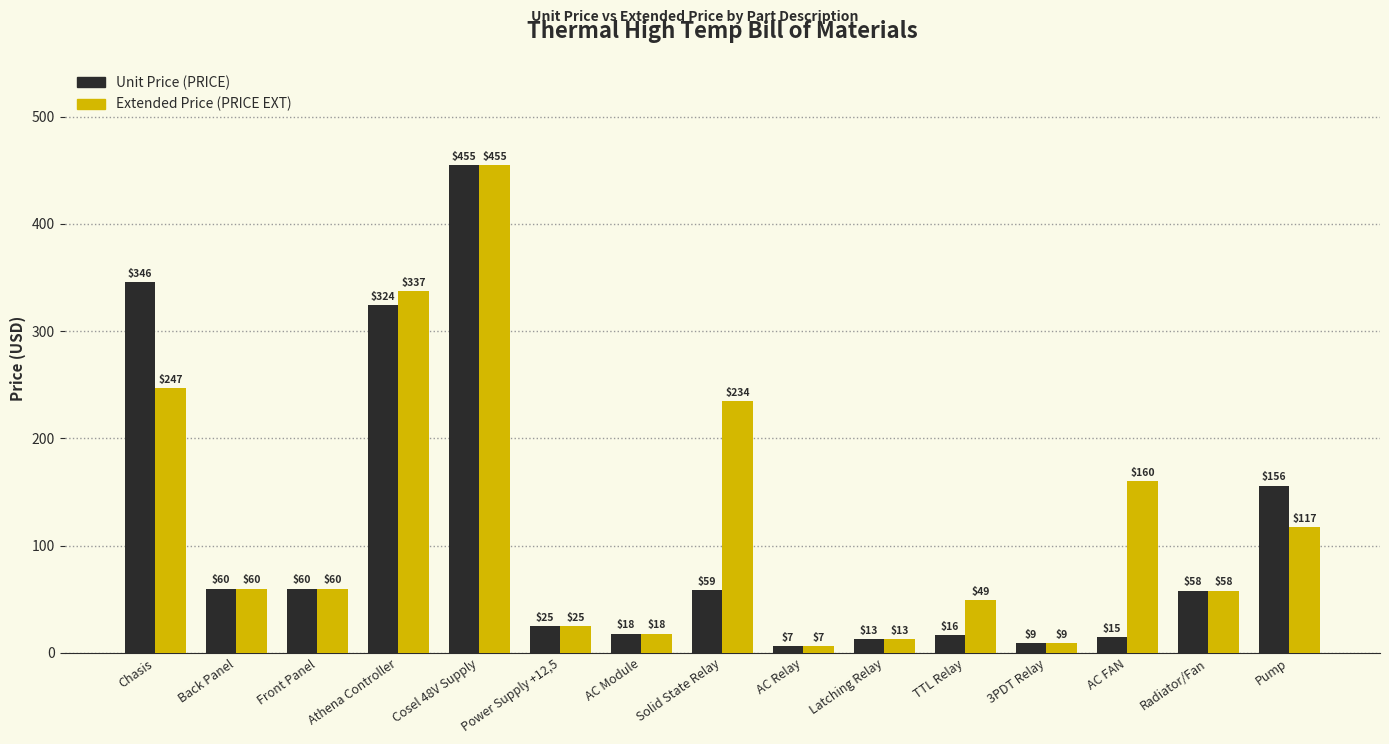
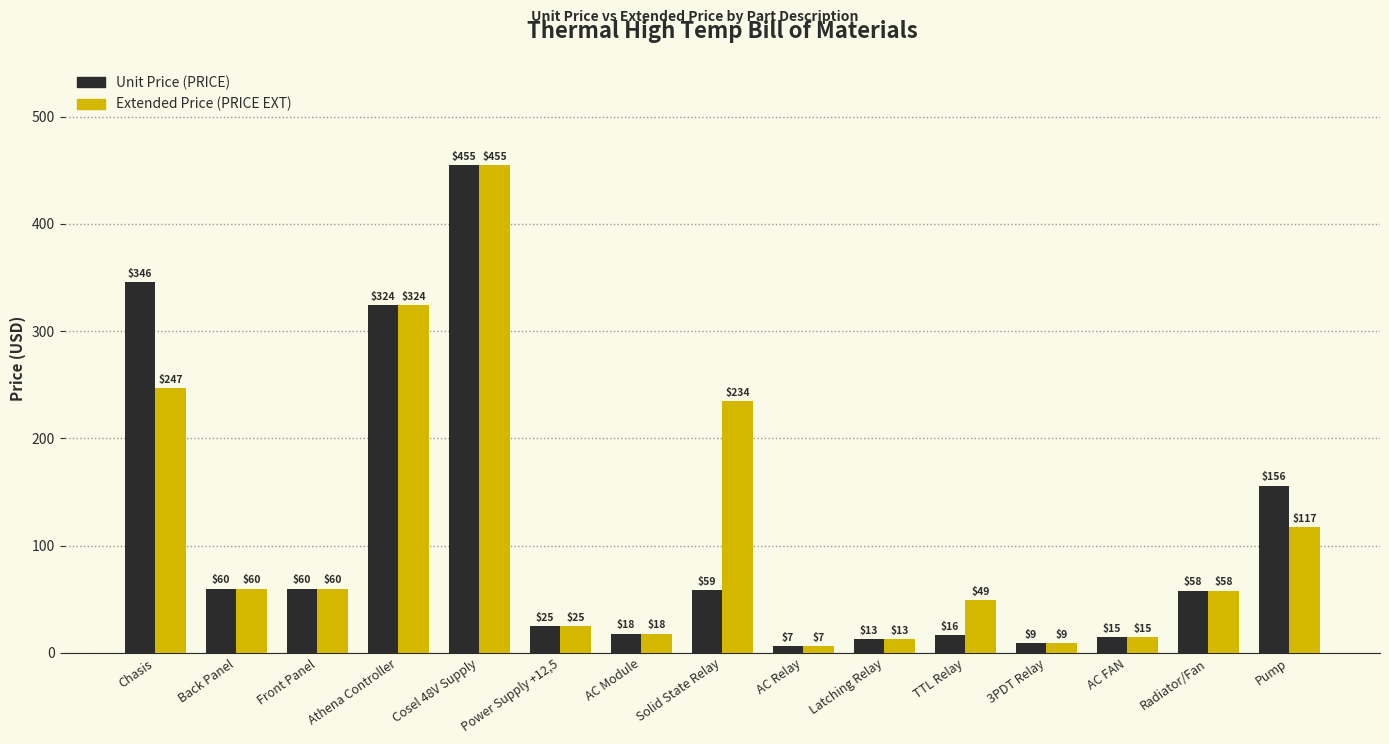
  {
    "Unit Price (PRICE)": {
      "Chasis": "$346",
      "Back Panel": "$60",
      "Front Panel": "$60",
      "Athena Controller": "$324",
      "Cosel 48V Supply": "$455",
      "Power Supply +12,5": "$25",
      "AC Module": "$18",
      "Solid State Relay": "$59",
      "AC Relay": "$7",
      "Latching Relay": "$13",
      "TTL Relay": "$16",
      "3PDT Relay": "$9",
      "AC FAN": "$15",
      "Radiator/Fan": "$58",
      "Pump": "$156"
    },
    "Extended Price (PRICE EXT)": {
      "Chasis": "$247",
      "Back Panel": "$60",
      "Front Panel": "$60",
-     "Athena Controller": "$337",
+     "Athena Controller": "$324",
      "Cosel 48V Supply": "$455",
      "Power Supply +12,5": "$25",
      "AC Module": "$18",
      "Solid State Relay": "$234",
      "AC Relay": "$7",
      "Latching Relay": "$13",
      "TTL Relay": "$49",
      "3PDT Relay": "$9",
-     "AC FAN": "$160",
+     "AC FAN": "$15",
      "Radiator/Fan": "$58",
      "Pump": "$117"
    }
  }
